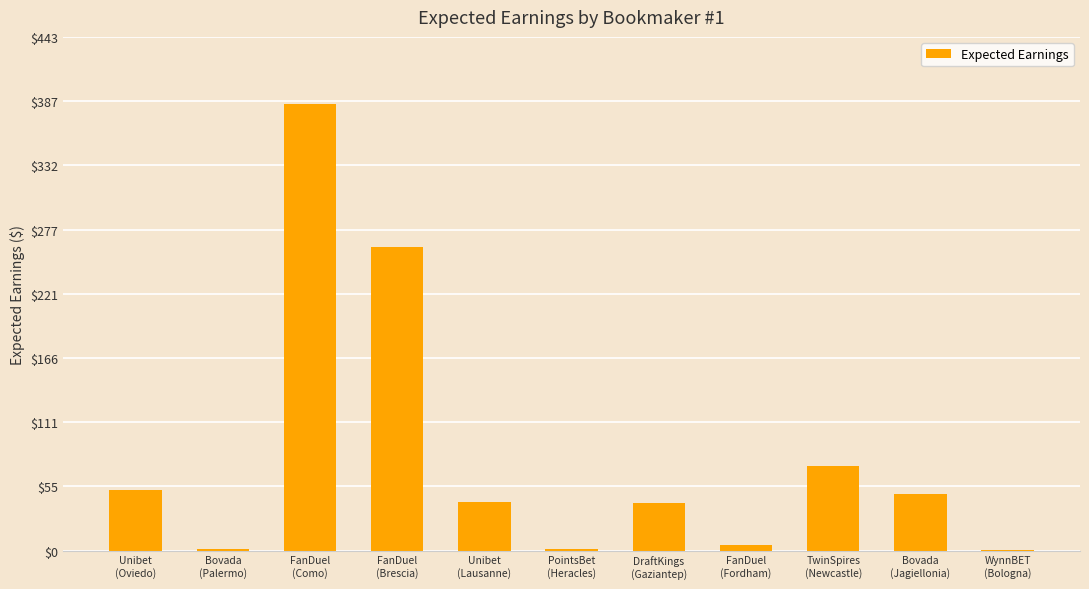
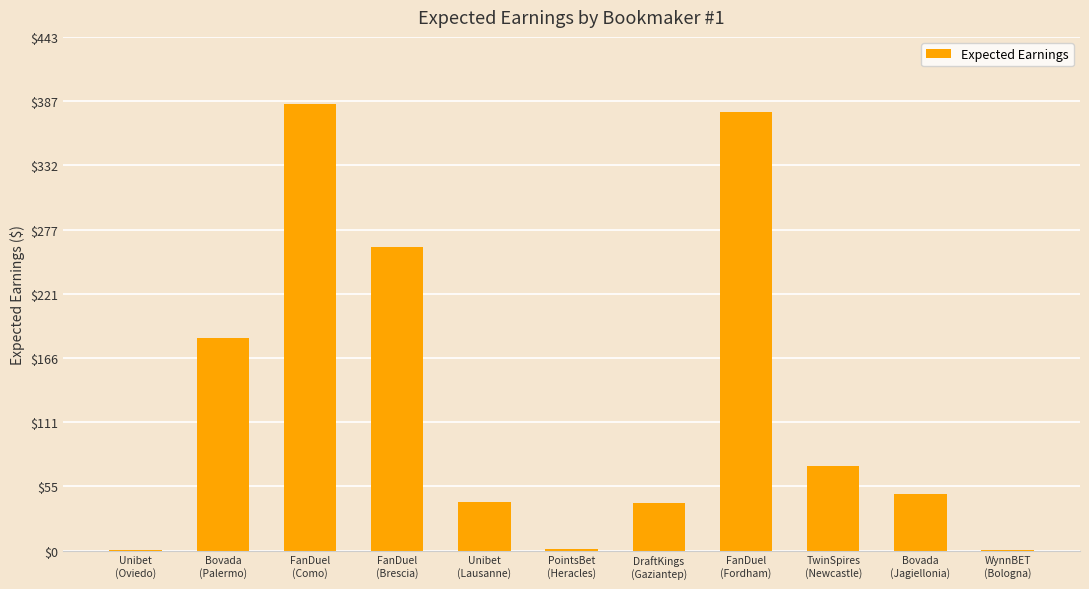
  {
-   "Unibet (Oviedo)": "$52",
-   "Bovada (Palermo)": "$2",
+   "Unibet (Oviedo)": "$0",
+   "Bovada (Palermo)": "$184",
    "FanDuel (Como)": "$385",
    "FanDuel (Brescia)": "$262",
    "Unibet (Lausanne)": "$42",
    "DraftKings (Gaziantep)": "$41",
-   "FanDuel (Fordham)": "$5",
+   "FanDuel (Fordham)": "$378",
    "TwinSpires (Newcastle)": "$73",
    "Bovada (Jagiellonia)": "$49"
  }
